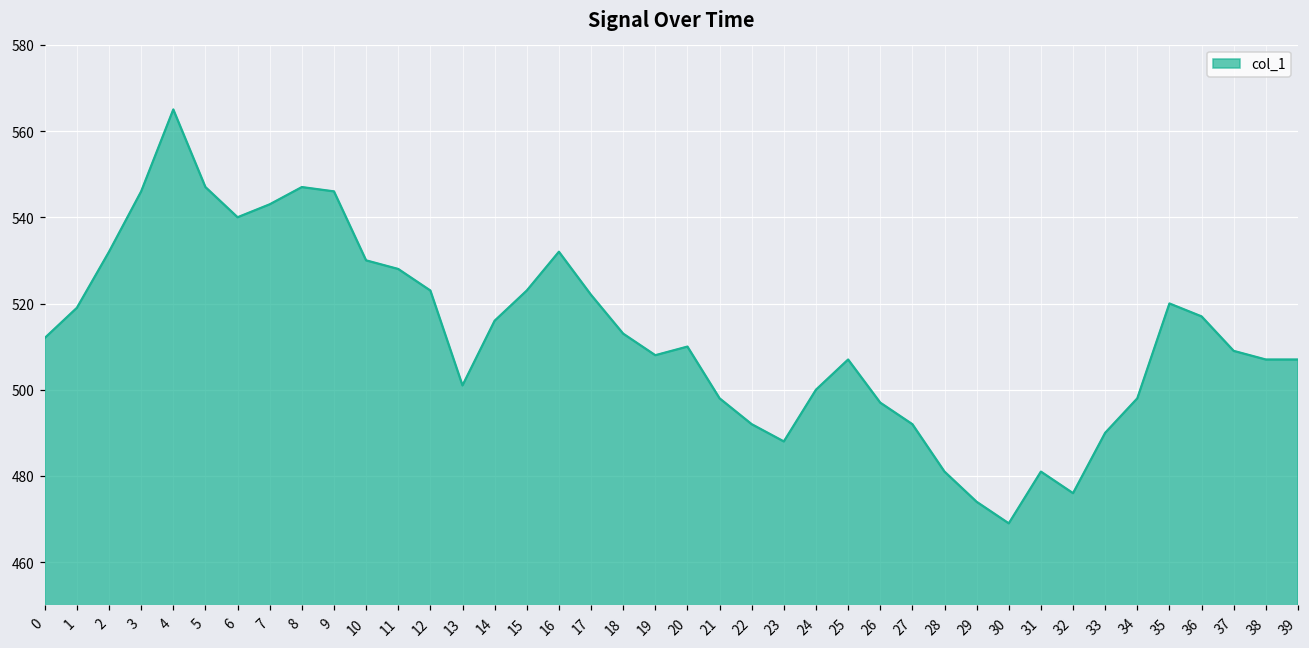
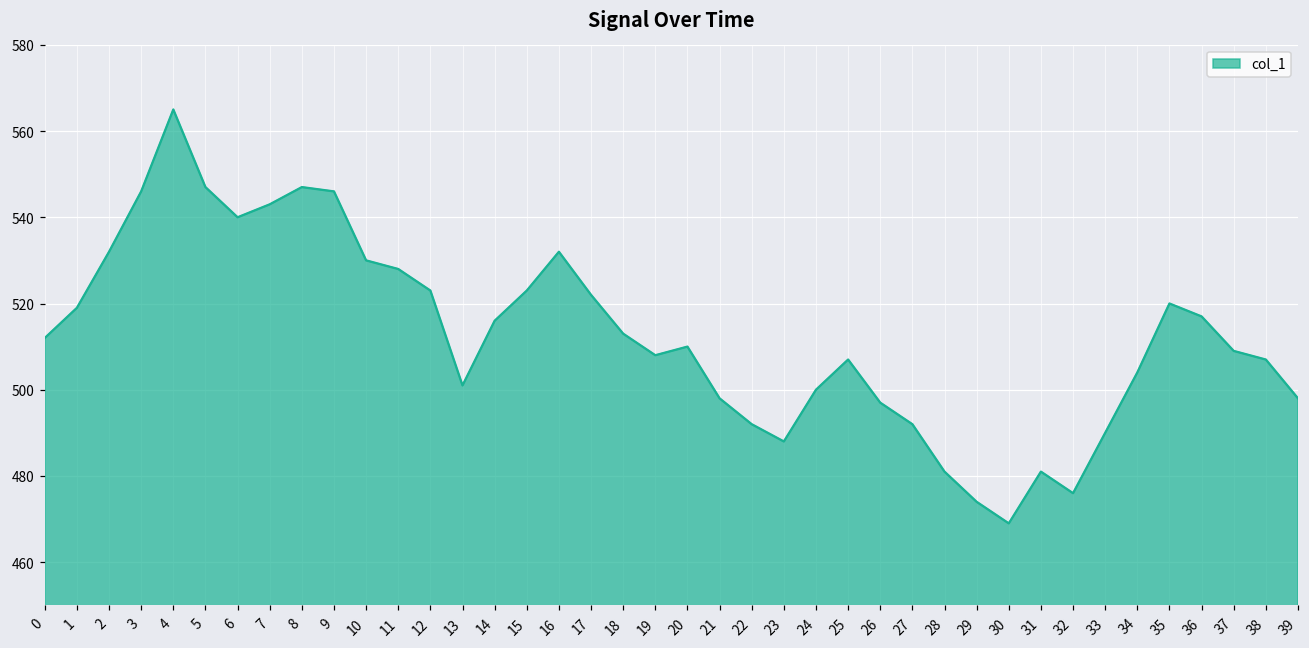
  {
    "0": 512,
    "1": 519,
    "2": 532,
    "3": 546,
    "4": 565,
    "5": 547,
    "6": 540,
    "7": 543,
    "8": 547,
    "9": 546,
    "10": 530,
    "11": 528,
    "12": 523,
    "13": 501,
    "14": 516,
    "15": 523,
    "16": 532,
    "17": 522,
    "18": 513,
    "19": 508,
    "20": 510,
    "21": 498,
    "22": 492,
    "23": 488,
    "24": 500,
    "25": 507,
    "26": 497,
    "27": 492,
    "28": 481,
    "29": 474,
    "30": 469,
    "31": 481,
    "32": 476,
    "33": 490,
-   "34": 498,
+   "34": 504,
    "35": 520,
    "36": 517,
    "37": 509,
    "38": 507,
-   "39": 507
+   "39": 498
  }
